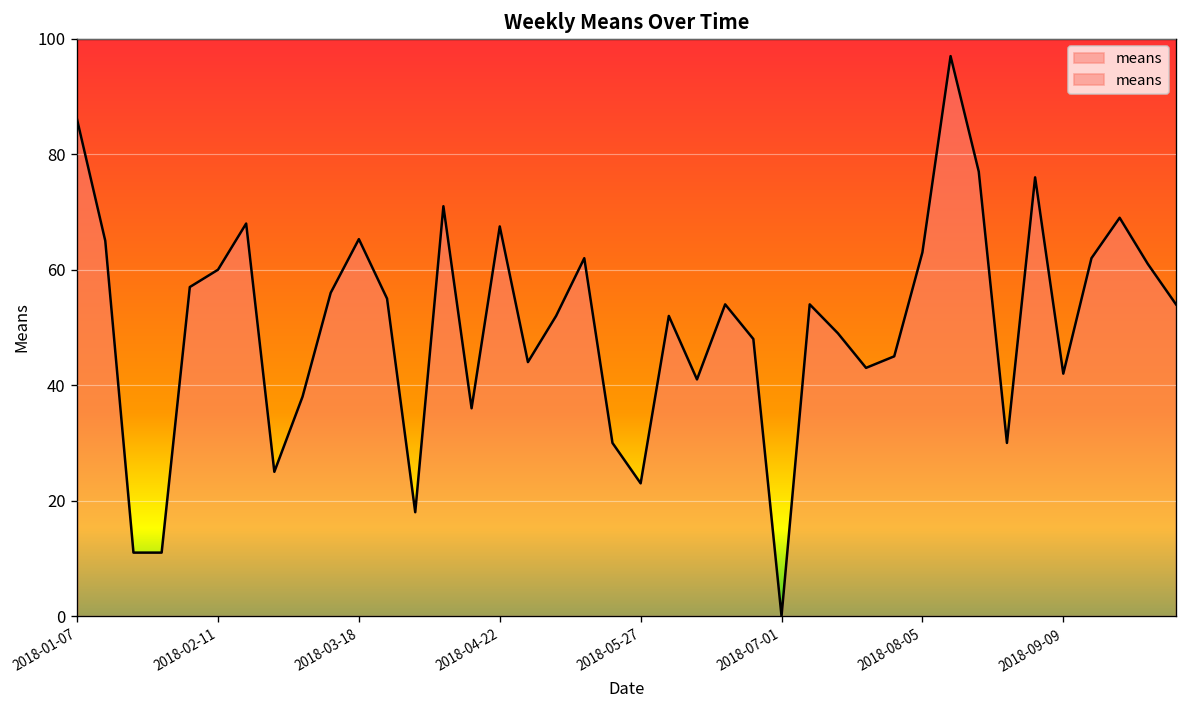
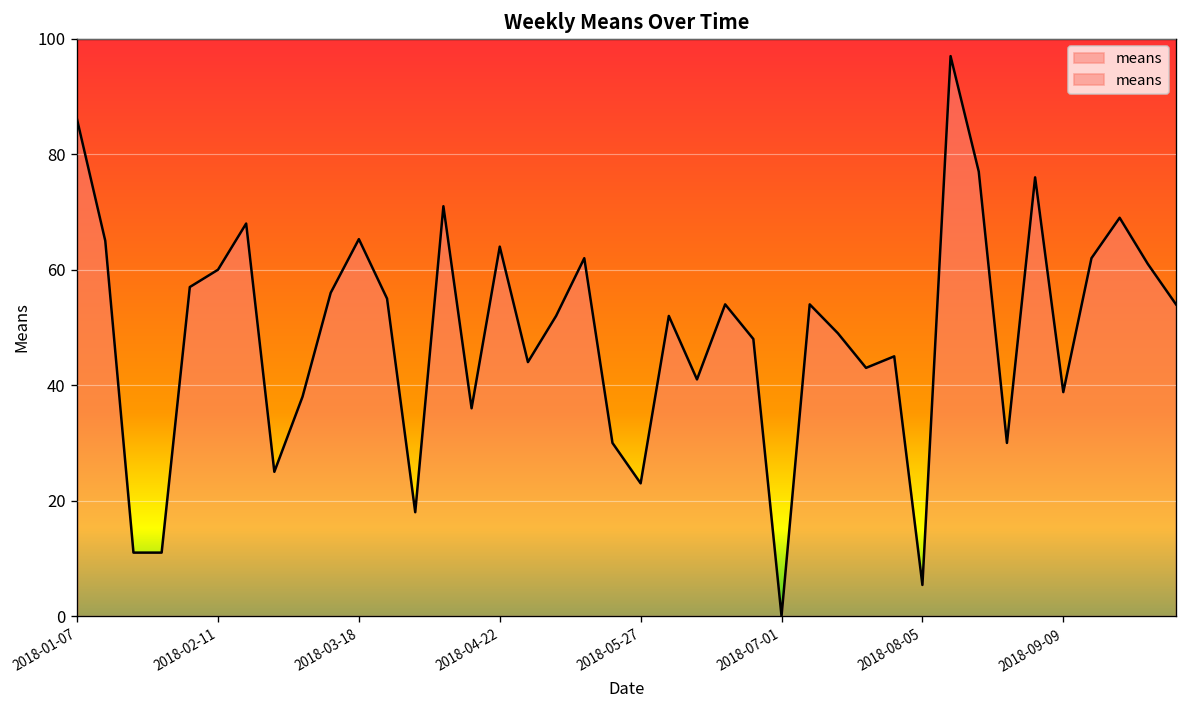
  {
    "2018-01-07": 86,
    "2018-02-11": 60,
    "2018-03-18": 65,
-   "2018-04-22": 68,
+   "2018-04-22": 64,
    "2018-05-27": 23,
    "2018-07-01": 0,
-   "2018-08-05": 63,
-   "2018-09-09": 42
+   "2018-08-05": 5,
+   "2018-09-09": 39
  }
